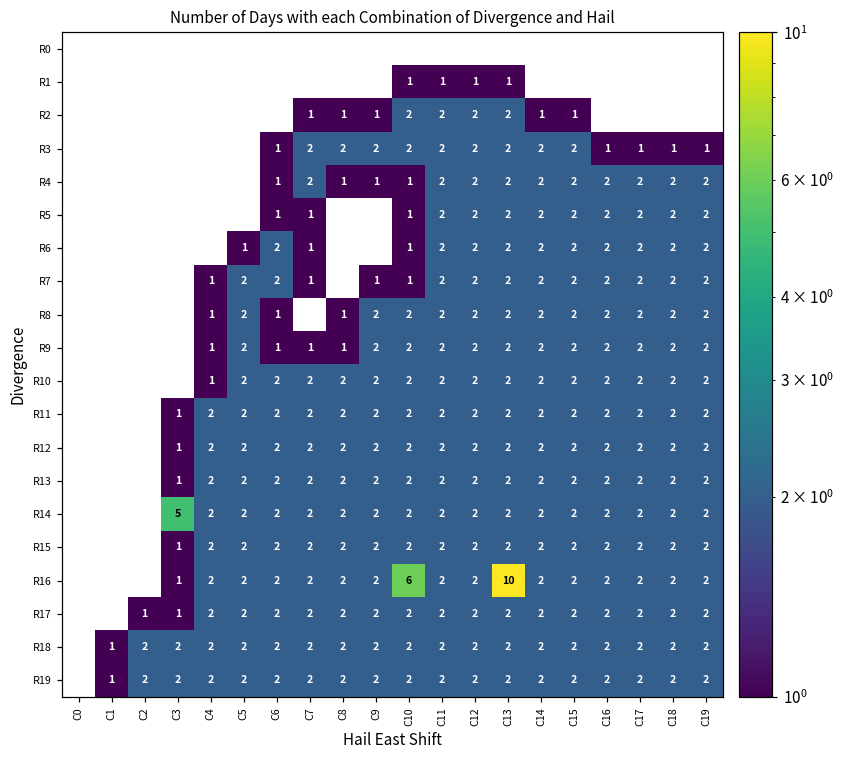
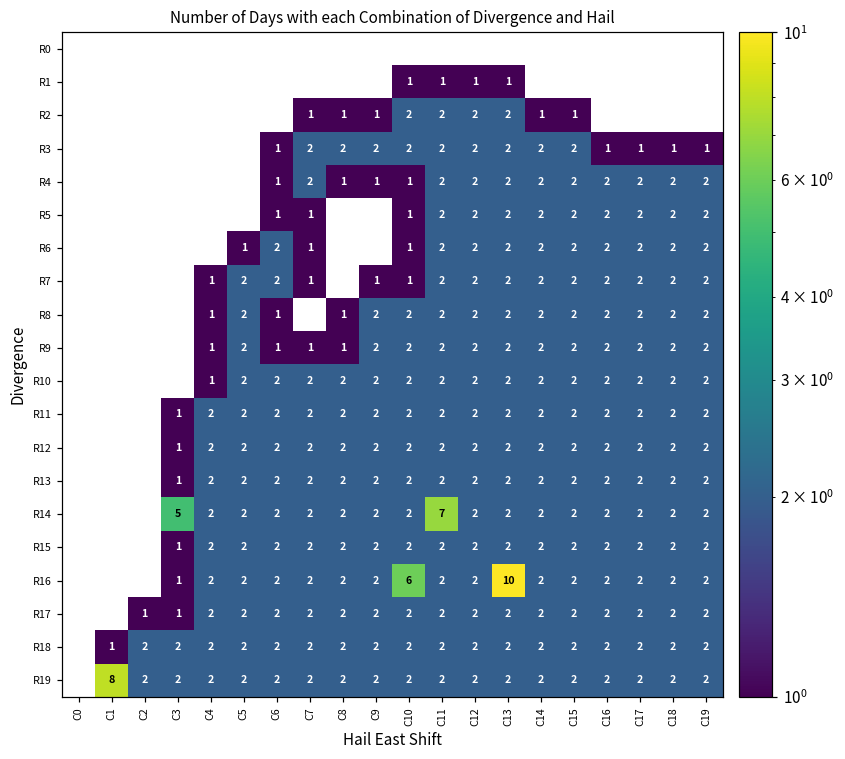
  {
    "R14": {
      "C3": 5,
      "C4": 2,
      "C5": 2,
      "C6": 2,
      "C7": 2,
      "C8": 2,
      "C9": 2,
      "C10": 2,
-     "C11": 2,
+     "C11": 7,
      "C12": 2,
      "C13": 2,
      "C14": 2,
      "C15": 2,
      "C16": 2,
      "C17": 2,
      "C18": 2,
      "C19": 2
    },
    "R19": {
-     "C1": 1,
+     "C1": 8,
      "C2": 2,
      "C3": 2,
      "C4": 2,
      "C5": 2,
      "C6": 2,
      "C7": 2,
      "C8": 2,
      "C9": 2,
      "C10": 2,
      "C11": 2,
      "C12": 2,
      "C13": 2,
      "C14": 2,
      "C15": 2,
      "C16": 2,
      "C17": 2,
      "C18": 2,
      "C19": 2
    }
  }
